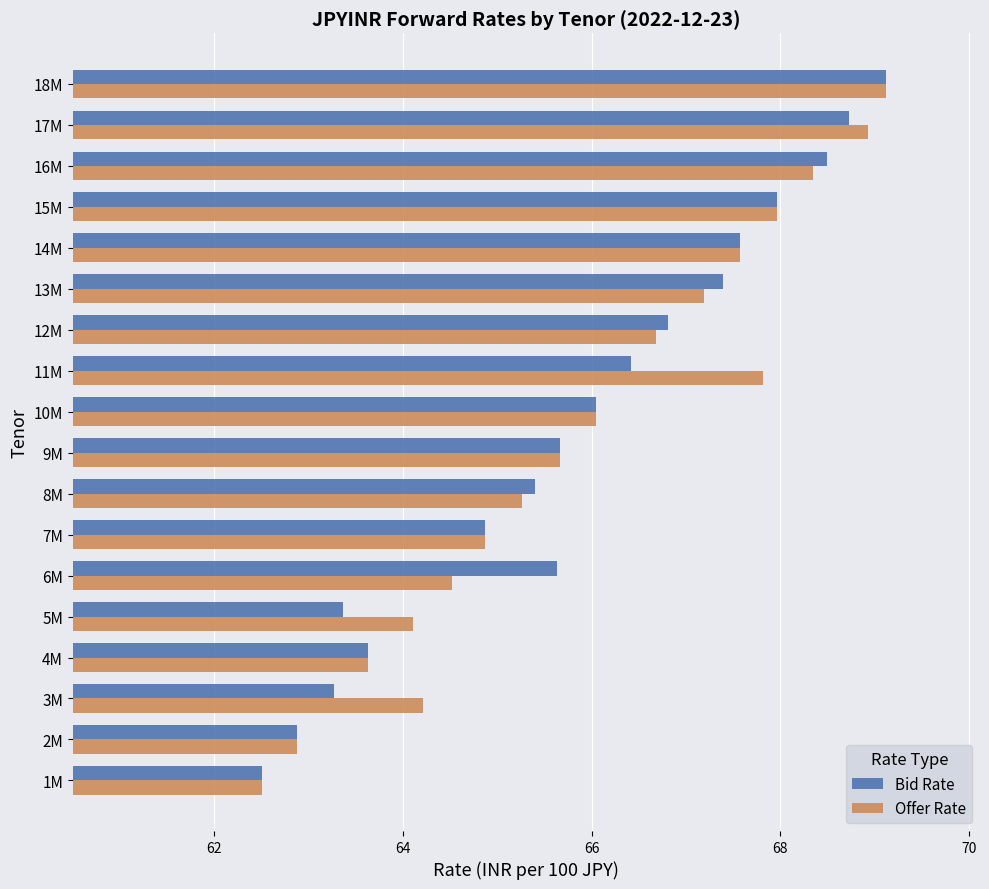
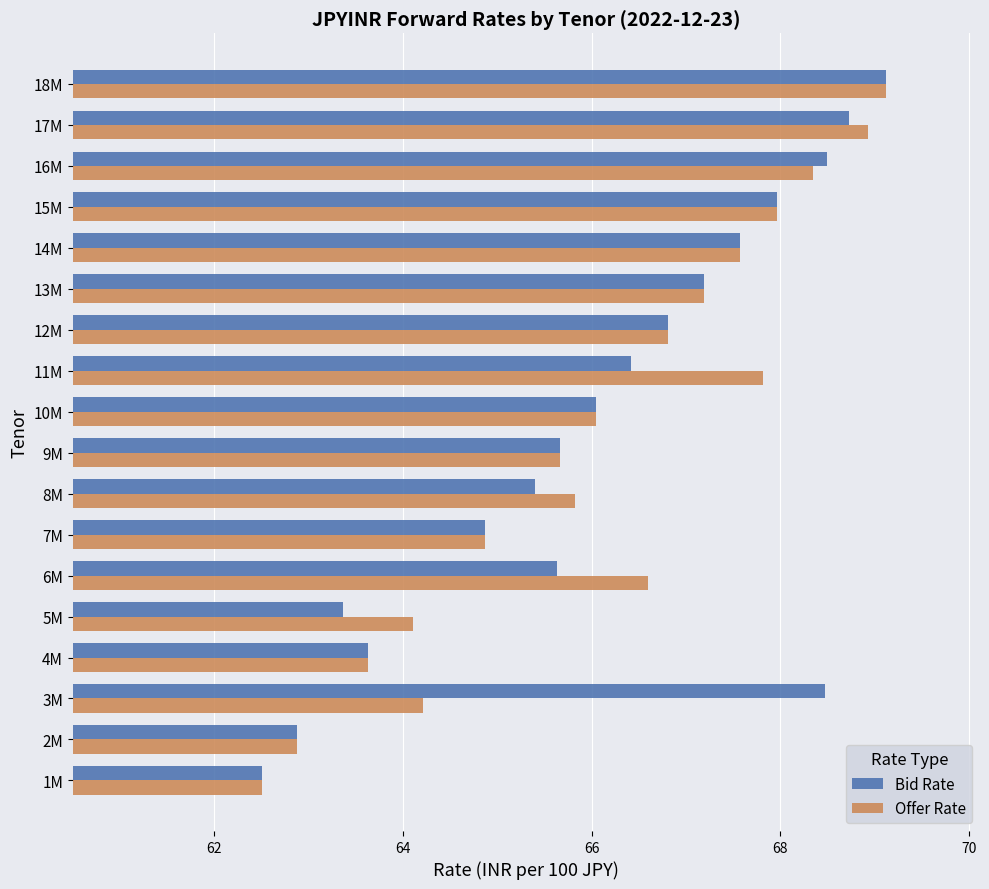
  {
    "Bid Rate": {
      "18M": 69.1,
      "17M": 68.7,
      "16M": 68.5,
      "15M": 68.0,
      "14M": 67.6,
-     "13M": 67.4,
+     "13M": 67.2,
      "12M": 66.8,
      "11M": 66.4,
      "10M": 66.1,
      "9M": 65.7,
      "8M": 65.4,
      "7M": 64.9,
      "6M": 65.6,
      "5M": 63.4,
      "4M": 63.6,
-     "3M": 63.3,
+     "3M": 68.5,
      "2M": 62.9,
      "1M": 62.5
    },
    "Offer Rate": {
      "18M": 69.1,
      "17M": 68.9,
      "16M": 68.3,
      "15M": 68.0,
      "14M": 67.6,
      "13M": 67.2,
-     "12M": 66.7,
+     "12M": 66.8,
      "11M": 67.8,
      "10M": 66.1,
      "9M": 65.7,
-     "8M": 65.3,
+     "8M": 65.8,
      "7M": 64.9,
-     "6M": 64.5,
+     "6M": 66.6,
      "5M": 64.1,
      "4M": 63.6,
      "3M": 64.2,
      "2M": 62.9,
      "1M": 62.5
    }
  }
